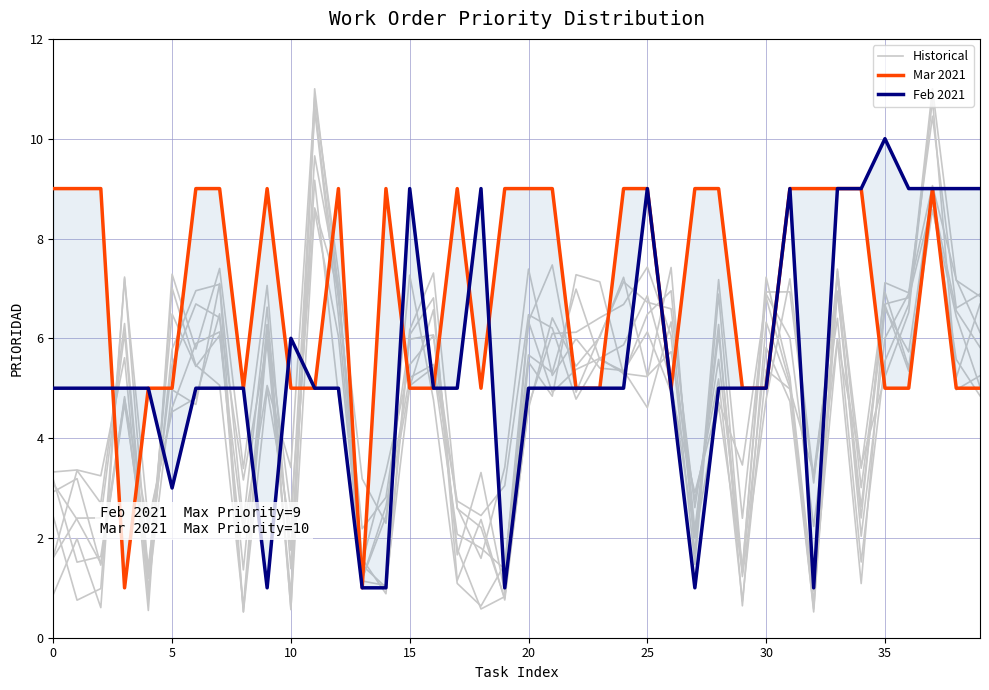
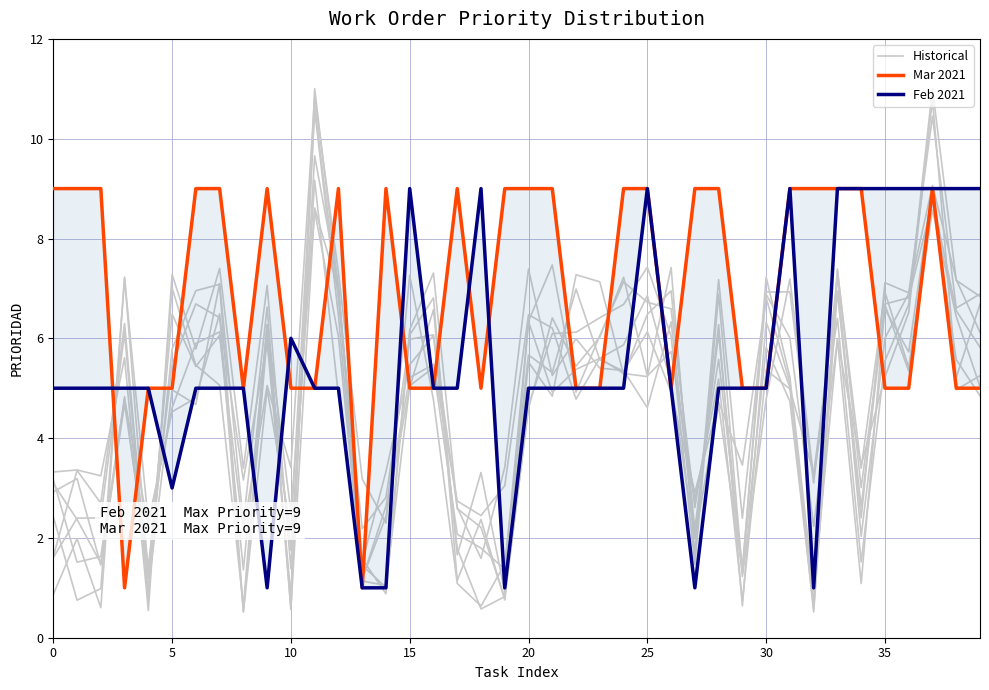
  {
    "Mar 2021": {
      "10": 5.0,
      "35": 5.0
    },
    "Feb 2021": {
-     "35": 10
+     "35": 9
    }
  }
